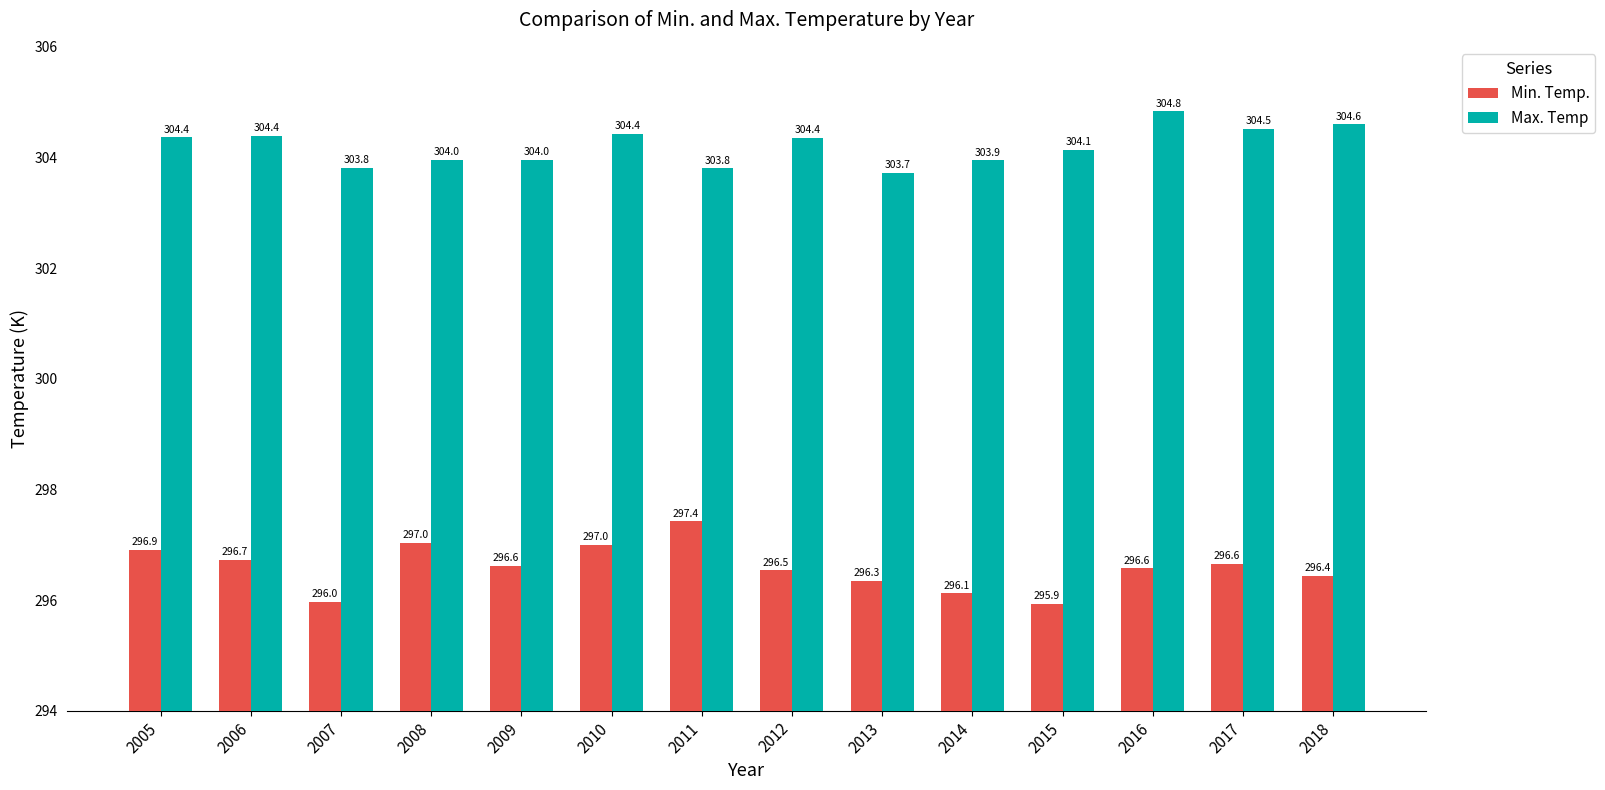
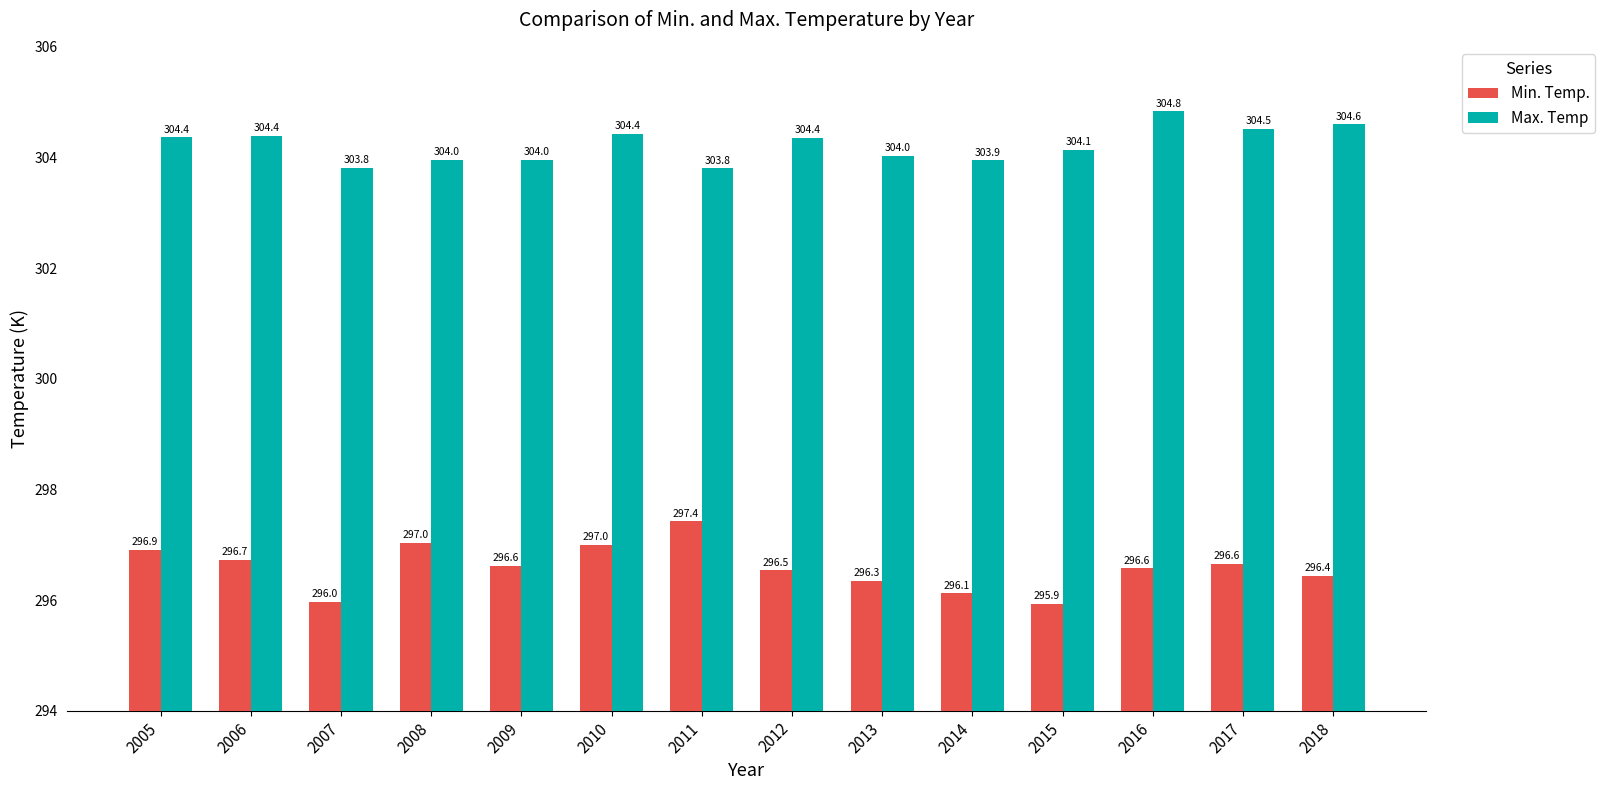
  {
    "Min. Temp.": {
      "2005": 296.9,
      "2006": 296.7,
      "2007": 296.0,
      "2008": 297.0,
      "2009": 296.6,
      "2010": 297.0,
      "2011": 297.4,
      "2012": 296.5,
      "2013": 296.3,
      "2014": 296.1,
      "2015": 295.9,
      "2016": 296.6,
      "2017": 296.6,
      "2018": 296.4
    },
    "Max. Temp": {
      "2005": 304.4,
      "2006": 304.4,
      "2007": 303.8,
      "2008": 304.0,
      "2009": 304.0,
      "2010": 304.4,
      "2011": 303.8,
      "2012": 304.4,
-     "2013": 303.7,
+     "2013": 304.0,
      "2014": 303.9,
      "2015": 304.1,
      "2016": 304.8,
      "2017": 304.5,
      "2018": 304.6
    }
  }
